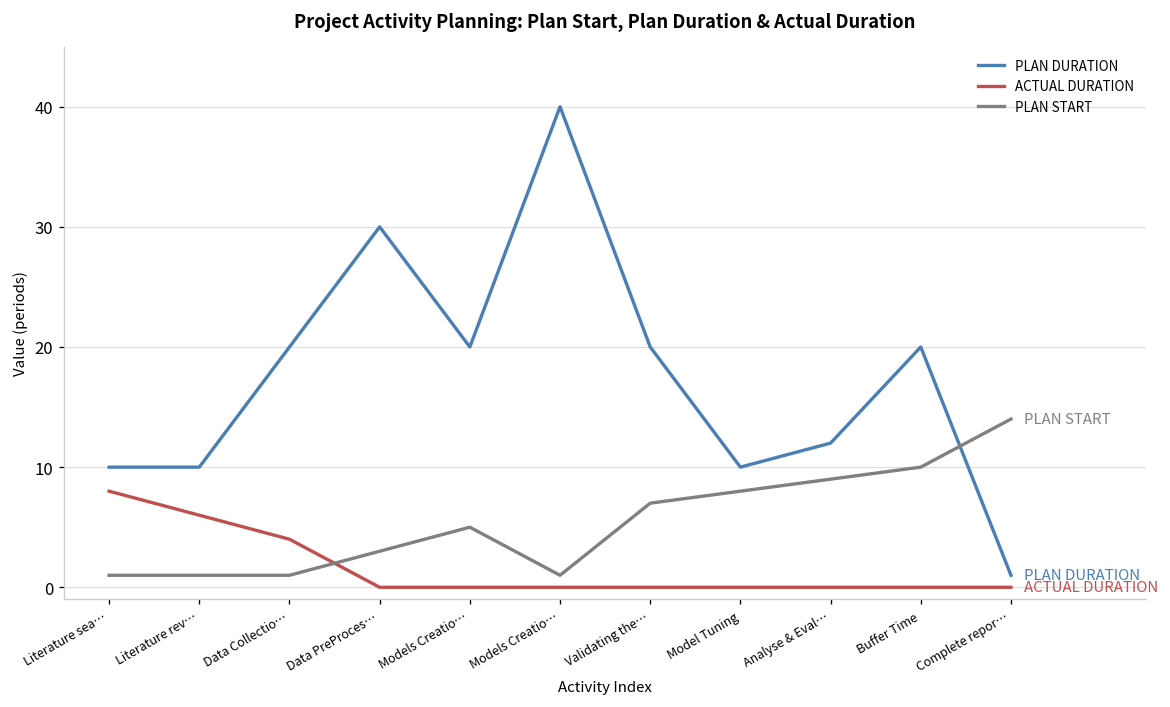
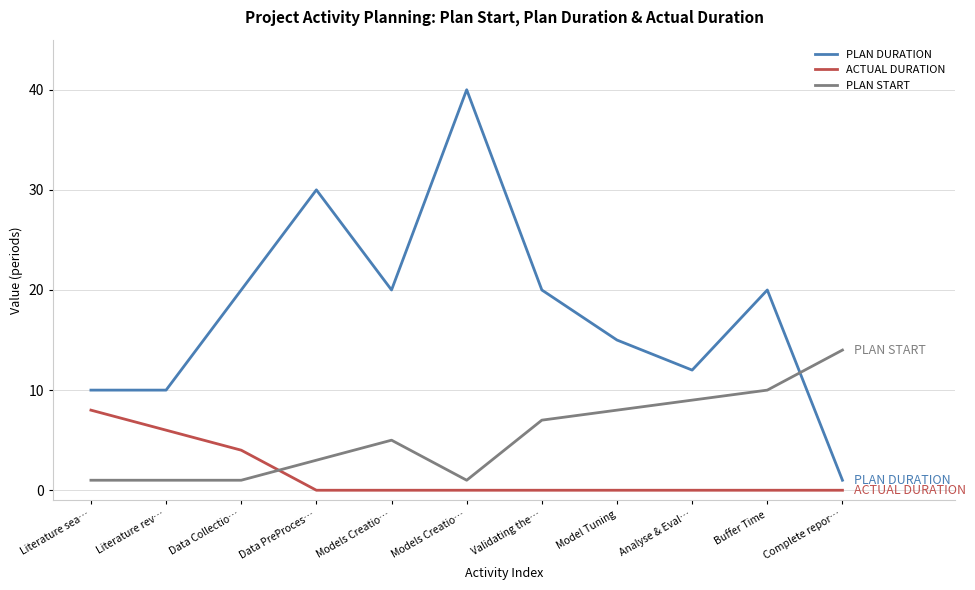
  {
    "PLAN DURATION": {
      "Literature sea…": 10,
      "Literature rev…": 10,
      "Data Collectio…": 20,
      "Data PreProces…": 30,
      "Validating the…": 20,
-     "Model Tuning": 10,
+     "Model Tuning": 15,
      "Analyse & Eval…": 12,
      "Buffer Time": 20,
      "Complete repor…": 1
    },
    "ACTUAL DURATION": {
      "Literature sea…": 8,
      "Literature rev…": 6,
      "Data Collectio…": 4,
      "Data PreProces…": 0,
      "Validating the…": 0,
      "Model Tuning": 0,
      "Analyse & Eval…": 0,
      "Buffer Time": 0,
      "Complete repor…": 0
    },
    "PLAN START": {
      "Literature sea…": 1,
      "Literature rev…": 1,
      "Data Collectio…": 1,
      "Data PreProces…": 3,
      "Validating the…": 7,
      "Model Tuning": 8,
      "Analyse & Eval…": 9,
      "Buffer Time": 10,
      "Complete repor…": 14
    }
  }
